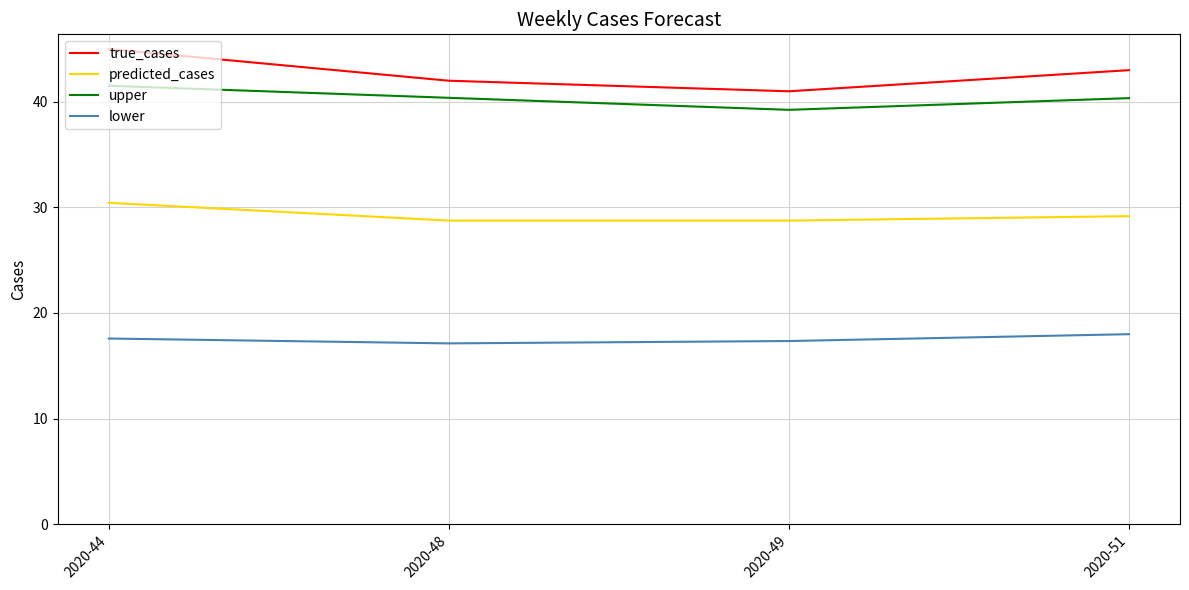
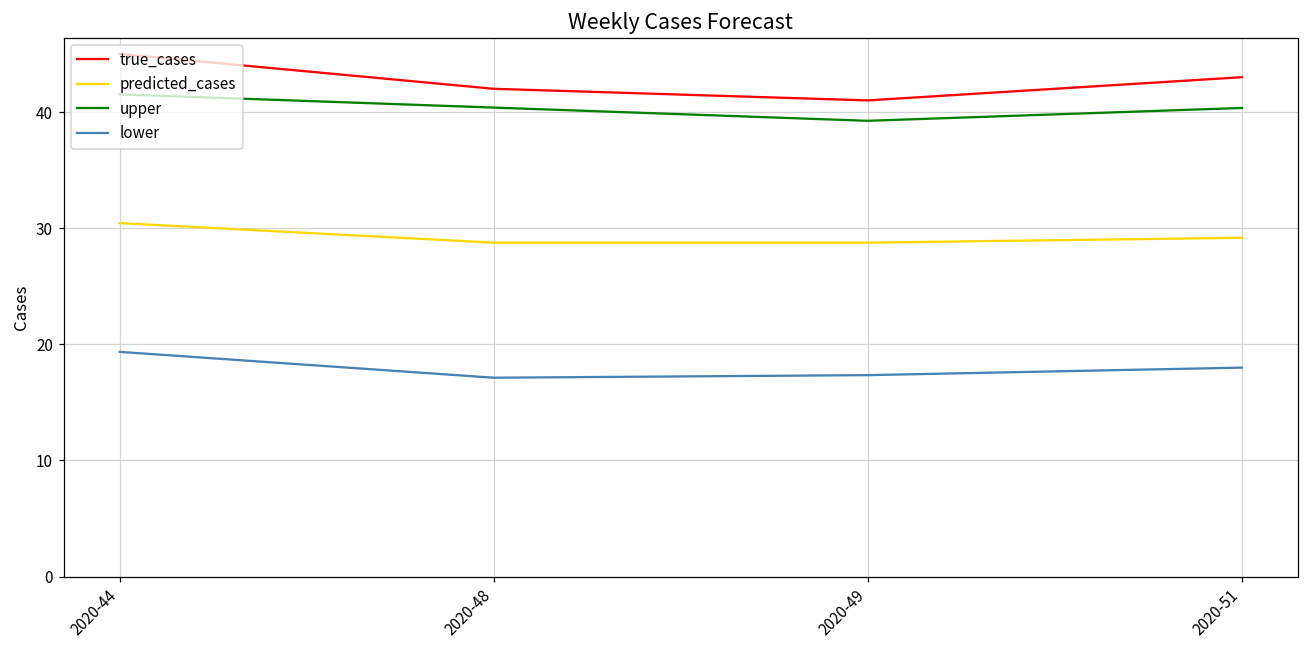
  {
    "true_cases": {
      "2020-48": 42.0,
      "2020-49": 41.0,
      "2020-51": 43.0
    },
    "predicted_cases": {
      "2020-44": 30.4,
      "2020-48": 28.8,
      "2020-49": 28.8,
      "2020-51": 29.2
    },
    "upper": {
      "2020-48": 40.4,
      "2020-49": 39.2,
      "2020-51": 40.4
    },
    "lower": {
-     "2020-44": 17.6,
+     "2020-44": 19.3,
      "2020-48": 17.1,
      "2020-49": 17.3,
      "2020-51": 18.0
    }
  }
